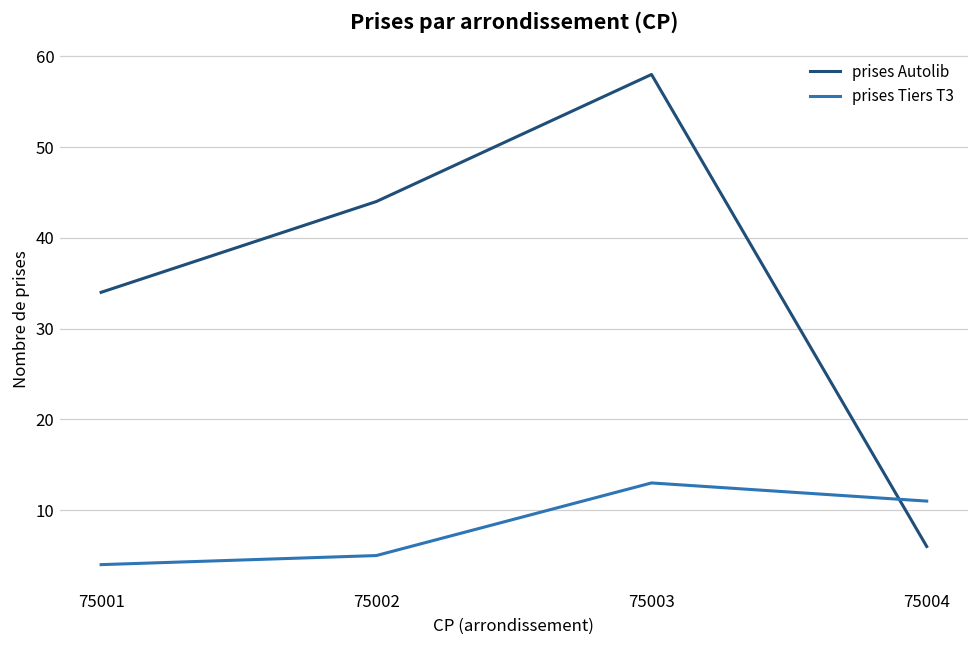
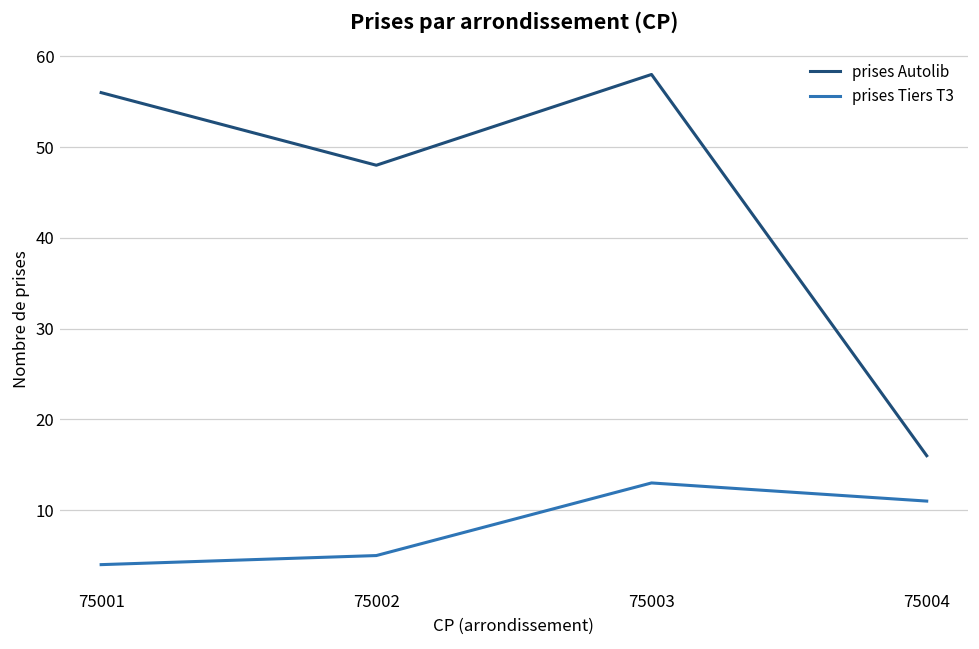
  {
    "prises Autolib": {
-     "75001": 34,
-     "75002": 44,
+     "75001": 56,
+     "75002": 48,
      "75003": 58,
-     "75004": 6
+     "75004": 16
    },
    "prises Tiers T3": {
      "75001": 4,
      "75002": 5,
      "75003": 13,
      "75004": 11
    }
  }
